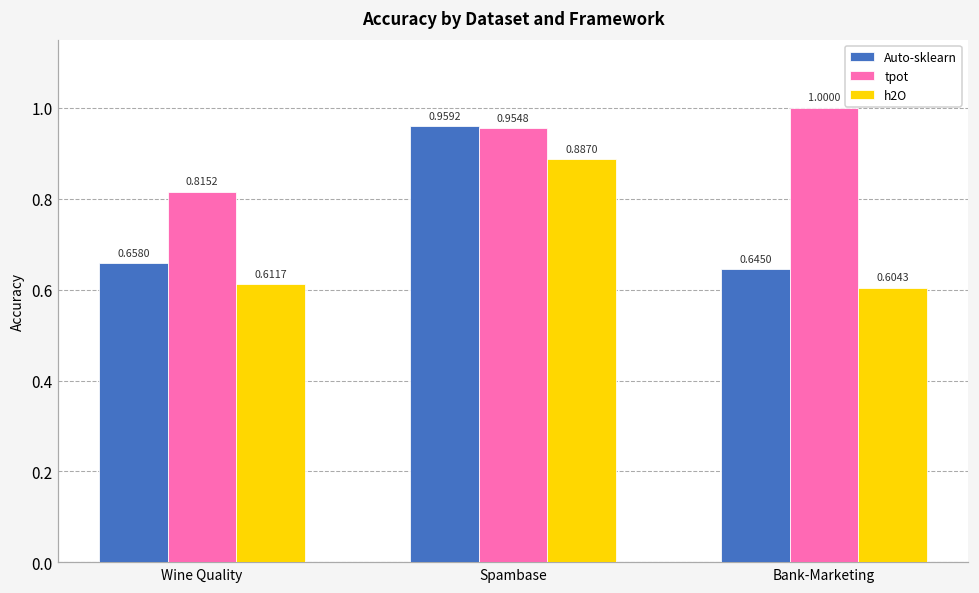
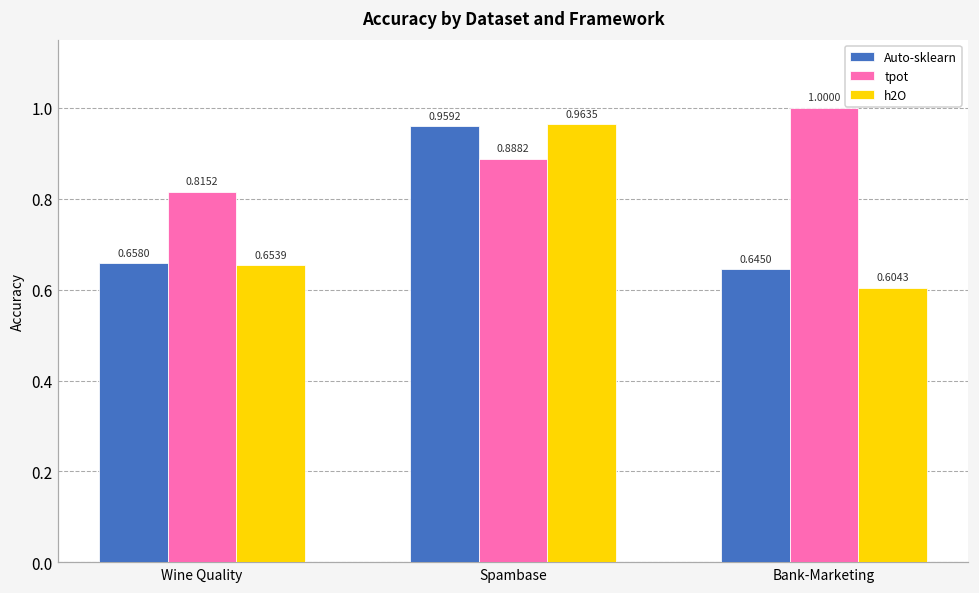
  {
    "Auto-sklearn": {
      "Wine Quality": 0.6580,
      "Spambase": 0.9592,
      "Bank-Marketing": 0.6450
    },
    "tpot": {
      "Wine Quality": 0.8152,
-     "Spambase": 0.9548,
+     "Spambase": 0.8882,
      "Bank-Marketing": 1.0000
    },
    "h2O": {
-     "Wine Quality": 0.6117,
-     "Spambase": 0.8870,
+     "Wine Quality": 0.6539,
+     "Spambase": 0.9635,
      "Bank-Marketing": 0.6043
    }
  }
